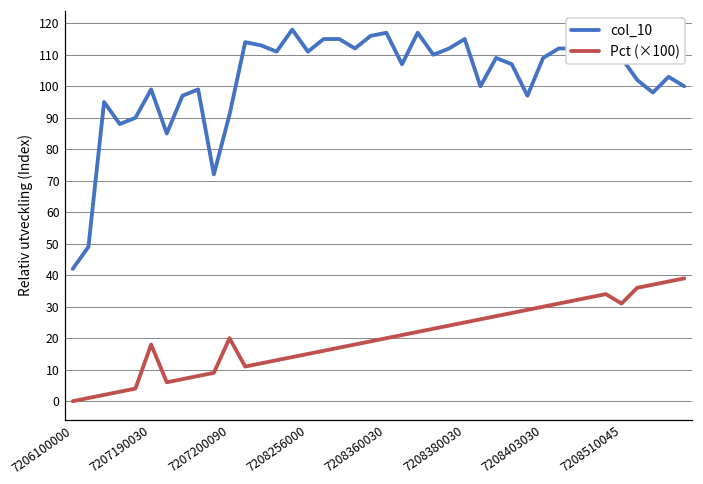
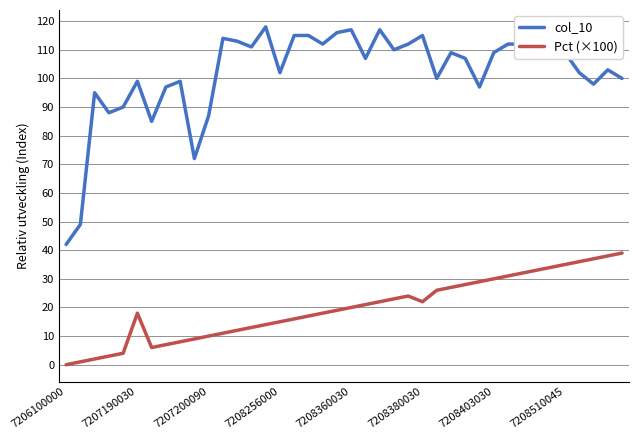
  {
    "col_10": {
      "7206100000": 42,
      "7207190030": 99,
-     "7207200090": 91,
-     "7208256000": 111,
+     "7207200090": 87,
+     "7208256000": 102,
      "7208360030": 117,
      "7208380030": 115,
      "7208403030": 109
    },
    "Pct (×100)": {
      "7206100000": 0,
      "7207190030": 18,
-     "7207200090": 20,
+     "7207200090": 10,
      "7208256000": 15,
      "7208360030": 20,
-     "7208380030": 25,
+     "7208380030": 22,
      "7208403030": 30,
-     "7208510045": 31
+     "7208510045": 35
    }
  }
